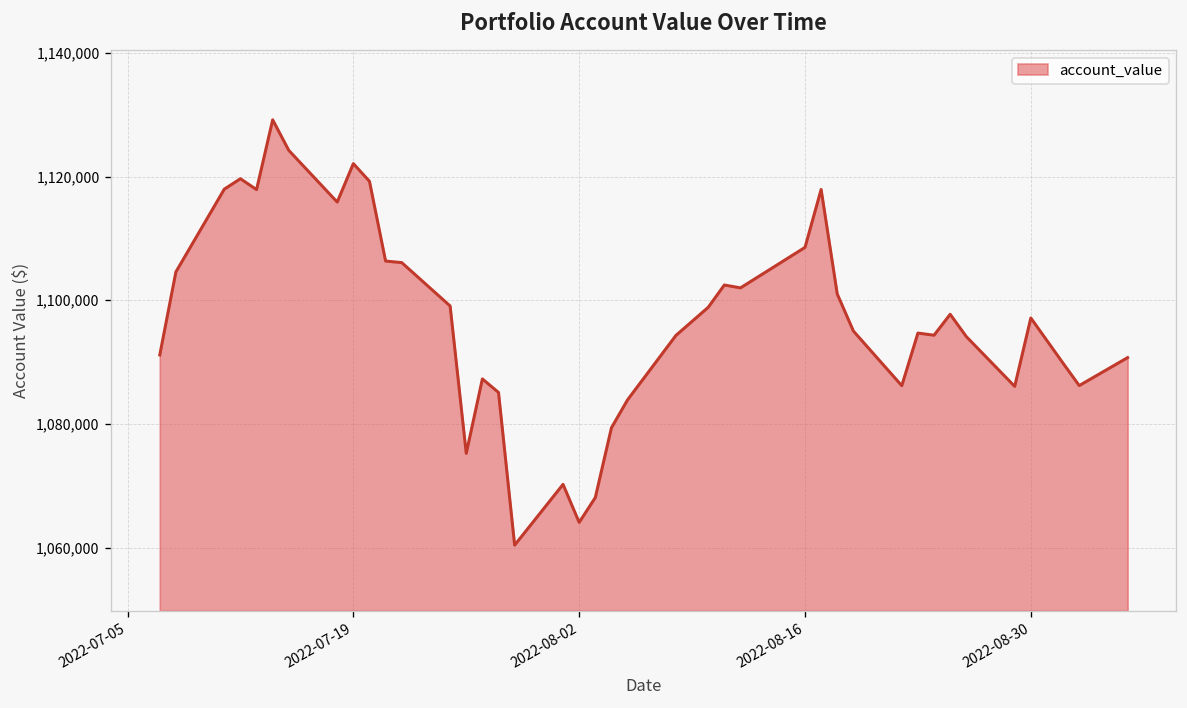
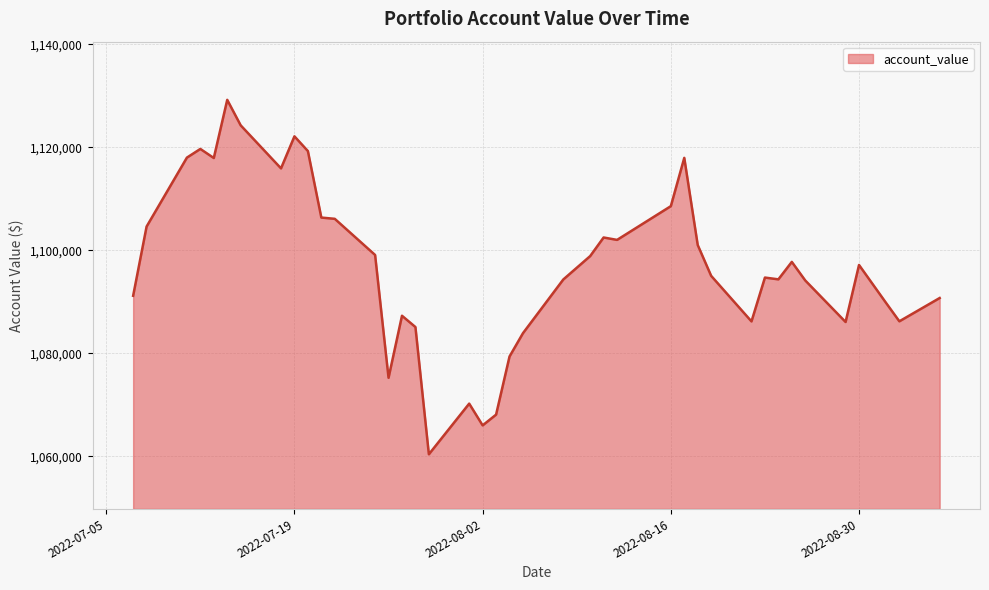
  {
    "2022-07-19": "1,122,000",
-   "2022-08-02": "1,064,000",
+   "2022-08-02": "1,066,000",
    "2022-08-16": "1,109,000",
    "2022-08-30": "1,097,000"
  }
